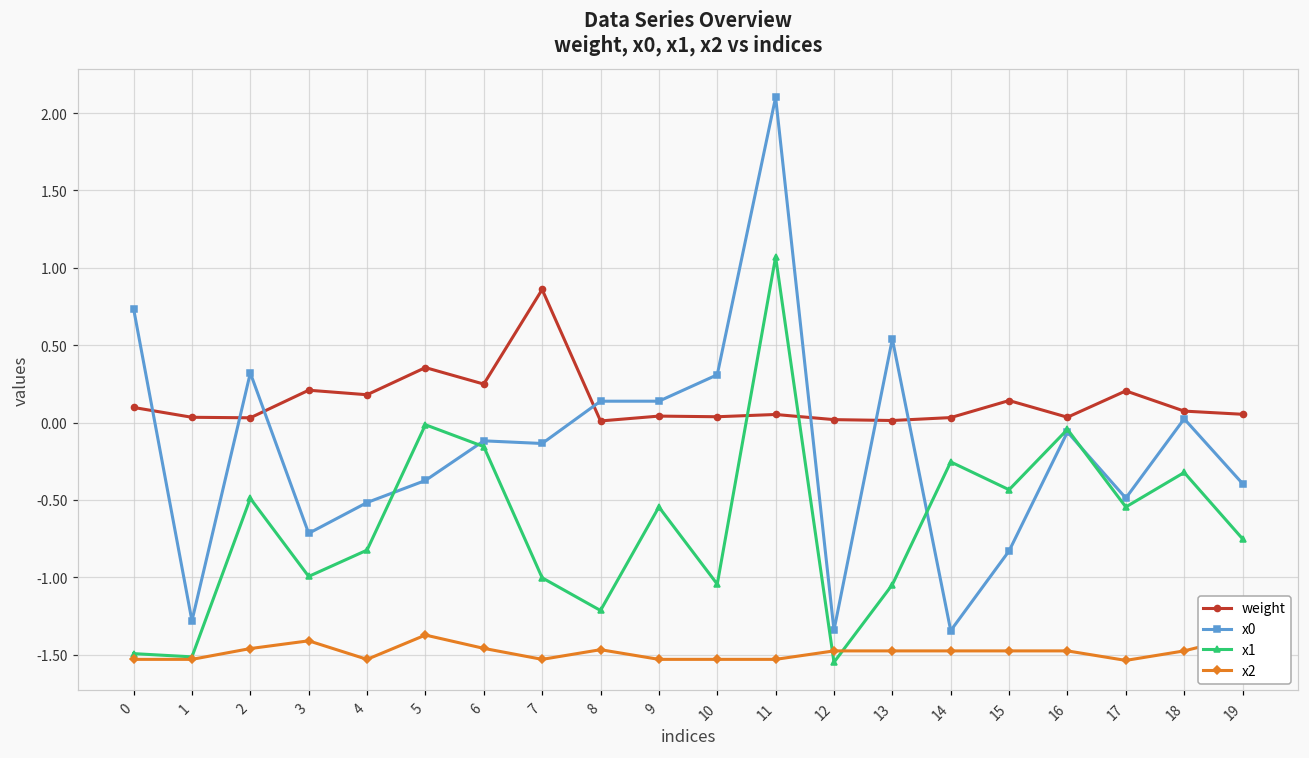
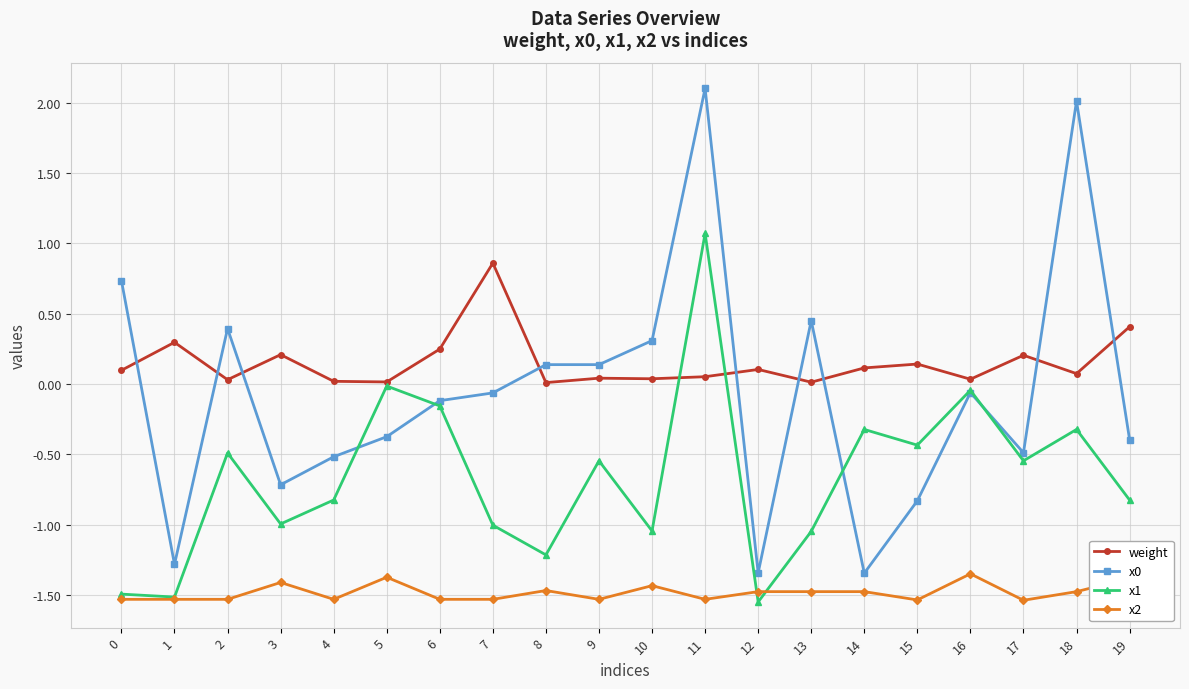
  {
    "weight": {
      "0": 0.10,
-     "1": 0.03,
+     "1": 0.30,
      "2": 0.03,
      "3": 0.21,
-     "4": 0.18,
-     "5": 0.36,
+     "4": 0.02,
+     "5": 0.01,
      "6": 0.25,
      "7": 0.86,
      "8": 0.01,
      "9": 0.04,
      "10": 0.04,
      "11": 0.05,
-     "12": 0.02,
+     "12": 0.10,
      "13": 0.01,
-     "14": 0.03,
+     "14": 0.11,
      "15": 0.14,
      "16": 0.03,
      "17": 0.20,
      "18": 0.07,
-     "19": 0.05
+     "19": 0.41
    },
    "x0": {
      "0": 0.74,
      "1": -1.28,
-     "2": 0.32,
+     "2": 0.39,
      "3": -0.72,
      "4": -0.52,
      "5": -0.37,
      "6": -0.12,
-     "7": -0.14,
+     "7": -0.06,
      "8": 0.14,
      "9": 0.14,
      "10": 0.31,
      "11": 2.10,
      "12": -1.34,
-     "13": 0.54,
+     "13": 0.45,
      "14": -1.34,
      "15": -0.83,
      "17": -0.49,
-     "18": 0.02,
+     "18": 2.01,
      "19": -0.39
    },
    "x1": {
      "0": -1.49,
      "2": -0.49,
      "3": -0.99,
      "4": -0.82,
      "5": -0.01,
      "6": -0.16,
      "7": -1.00,
      "8": -1.21,
      "9": -0.55,
      "10": -1.04,
      "11": 1.07,
      "12": -1.55,
      "13": -1.05,
-     "14": -0.25,
+     "14": -0.32,
      "15": -0.43,
      "17": -0.55,
      "18": -0.32,
-     "19": -0.75
+     "19": -0.82
    },
    "x2": {
      "0": -1.53,
-     "2": -1.46,
+     "2": -1.53,
      "3": -1.41,
      "4": -1.53,
      "5": -1.37,
-     "6": -1.46,
+     "6": -1.53,
      "7": -1.53,
      "8": -1.47,
      "9": -1.53,
-     "10": -1.53,
+     "10": -1.43,
      "11": -1.53,
      "12": -1.48,
      "13": -1.48,
      "14": -1.48,
-     "15": -1.48,
-     "16": -1.48,
+     "15": -1.54,
+     "16": -1.35,
      "17": -1.54,
      "18": -1.48
    }
  }
